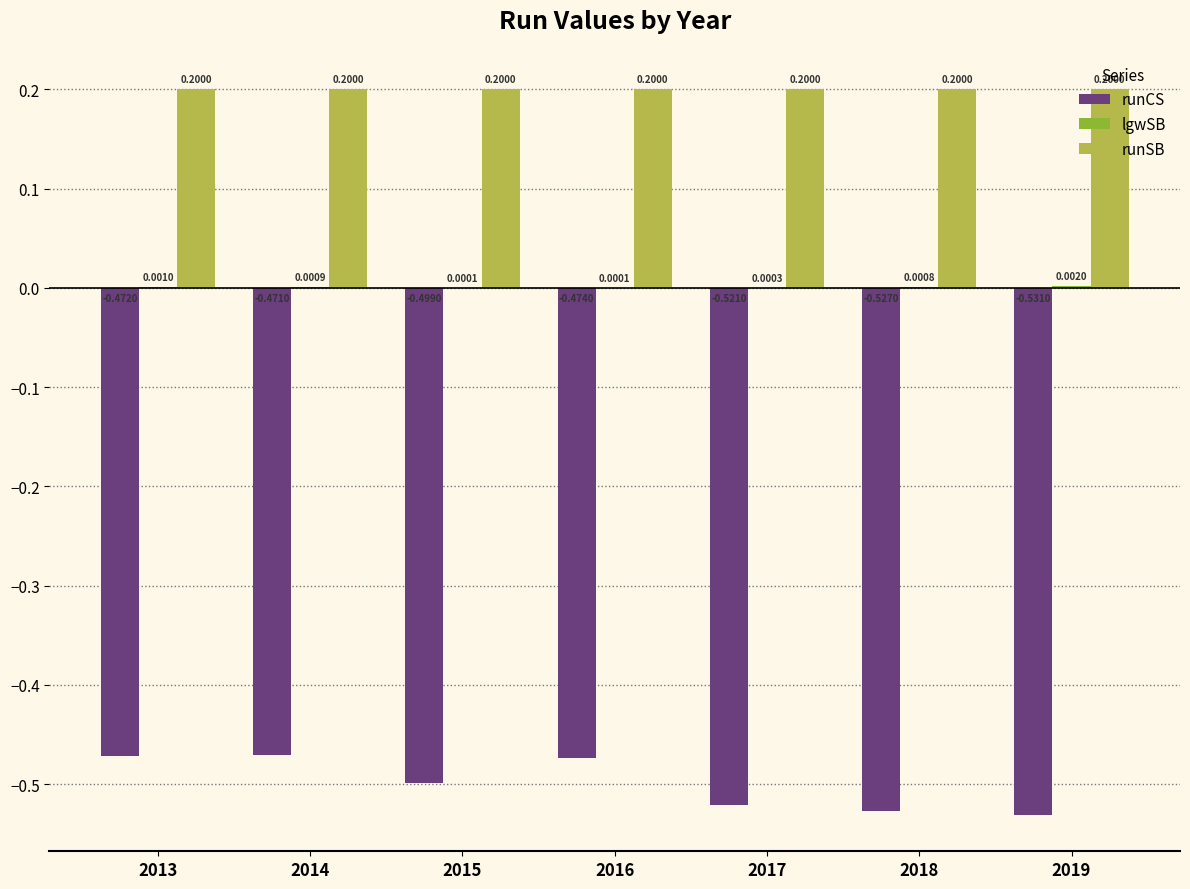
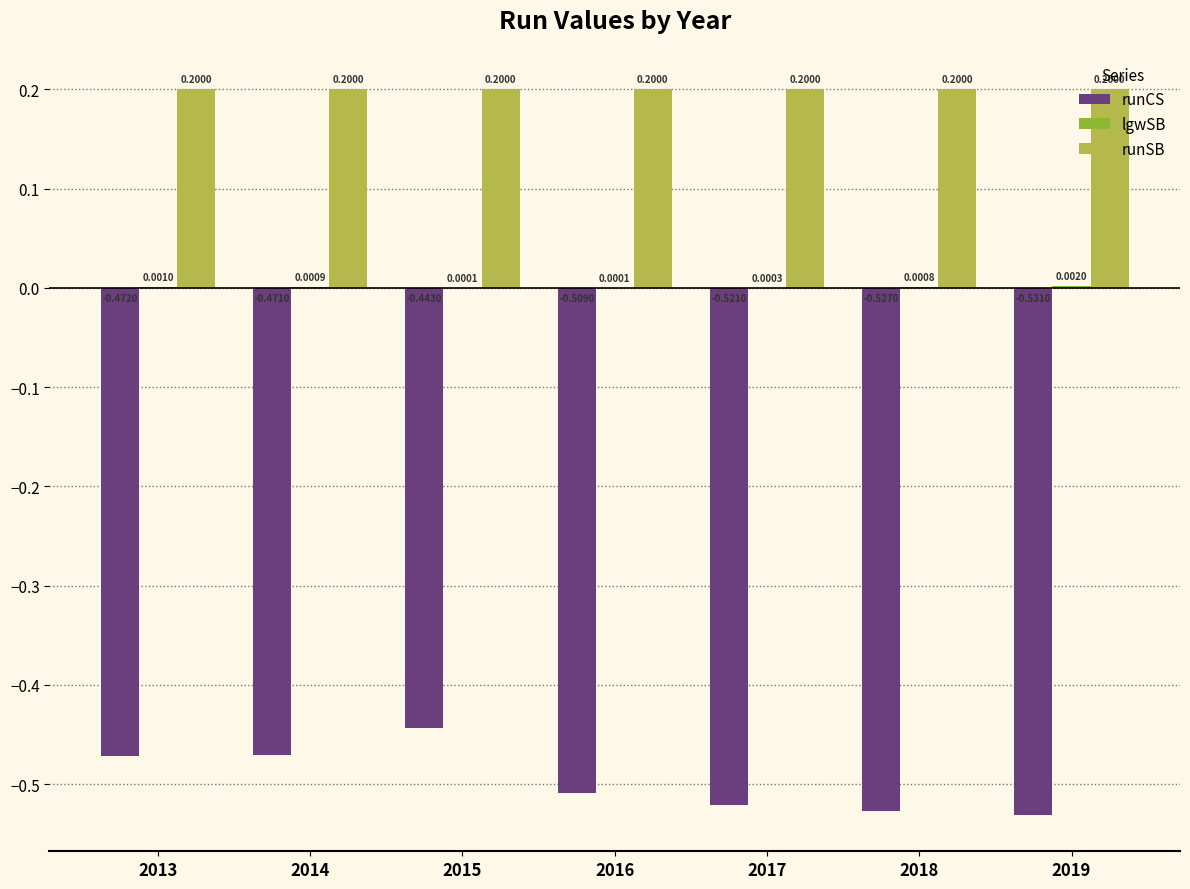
  {
    "runCS": {
      "2013": -0.4720,
      "2014": -0.4710,
-     "2015": -0.4990,
-     "2016": -0.4740,
+     "2015": -0.4430,
+     "2016": -0.5090,
      "2017": -0.5210,
      "2018": -0.5270,
      "2019": -0.5310
    }
  }
